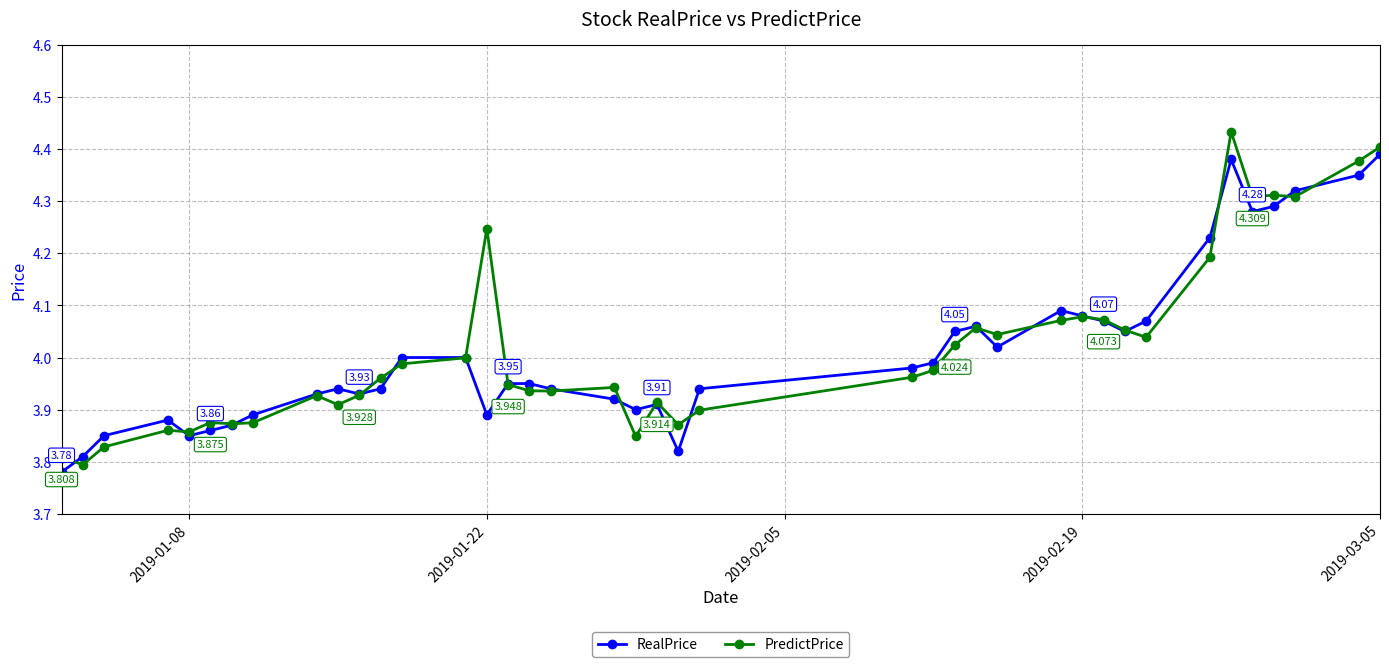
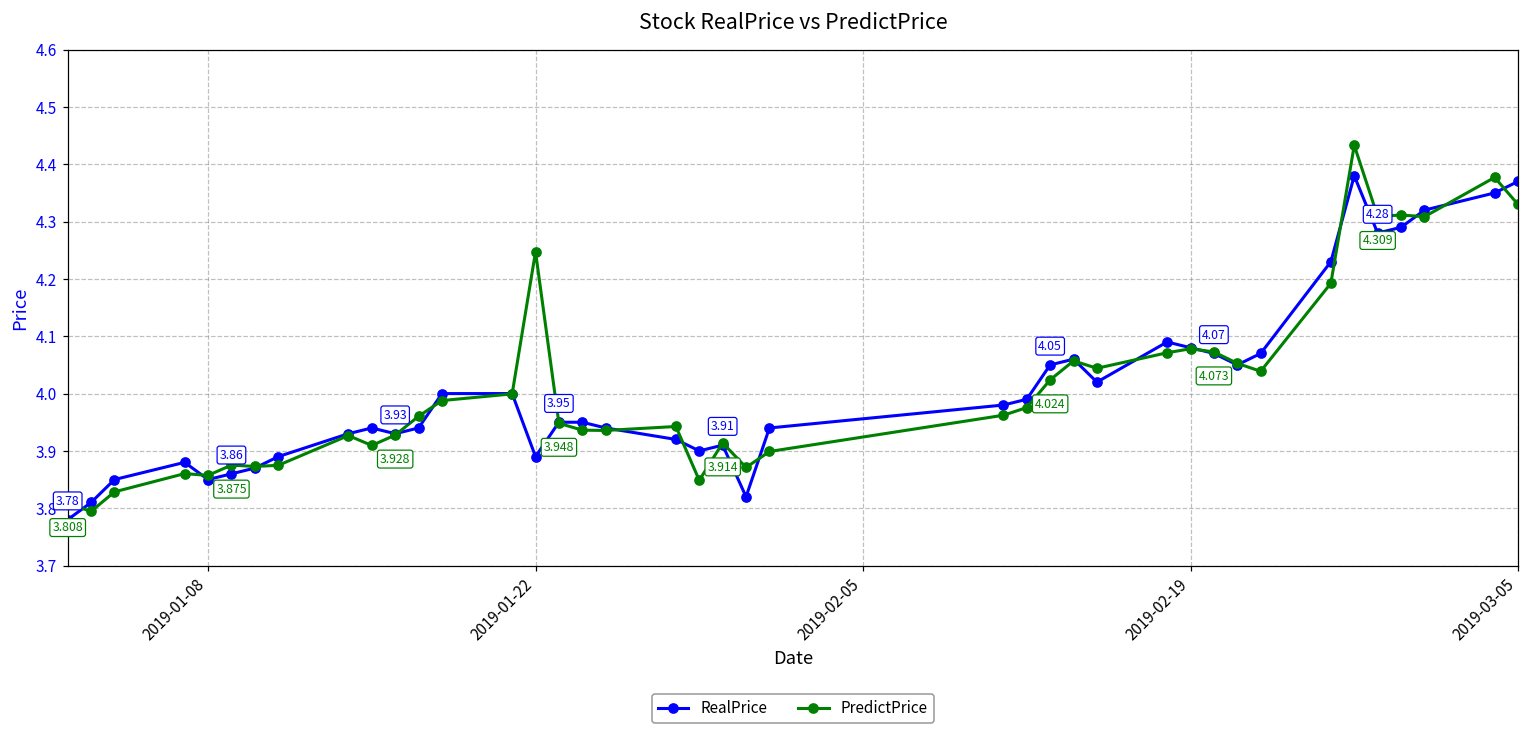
  {
    "RealPrice": {
-     "2019-03-05": 4.39
+     "2019-03-05": 4.37
    },
    "PredictPrice": {
      "2019-01-22": 4.25,
-     "2019-03-05": 4.40
+     "2019-03-05": 4.33
    }
  }
